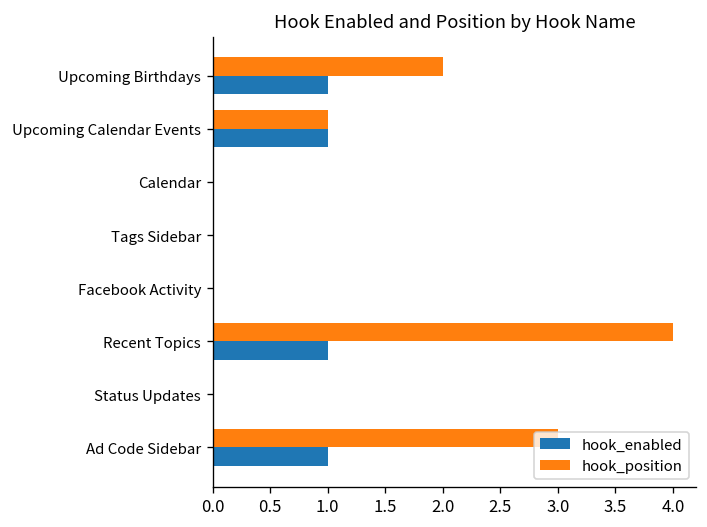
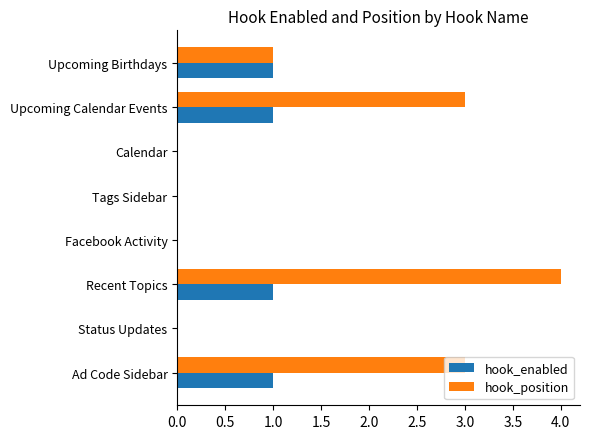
  {
    "hook_enabled": {
      "Upcoming Birthdays": 1,
      "Upcoming Calendar Events": 1,
      "Calendar": 0,
      "Tags Sidebar": 0,
      "Facebook Activity": 0,
      "Recent Topics": 1,
      "Status Updates": 0,
      "Ad Code Sidebar": 1
    },
    "hook_position": {
-     "Upcoming Birthdays": 2,
-     "Upcoming Calendar Events": 1,
+     "Upcoming Birthdays": 1,
+     "Upcoming Calendar Events": 3,
      "Calendar": 0,
      "Tags Sidebar": 0,
      "Facebook Activity": 0,
      "Recent Topics": 4,
      "Status Updates": 0
    }
  }
